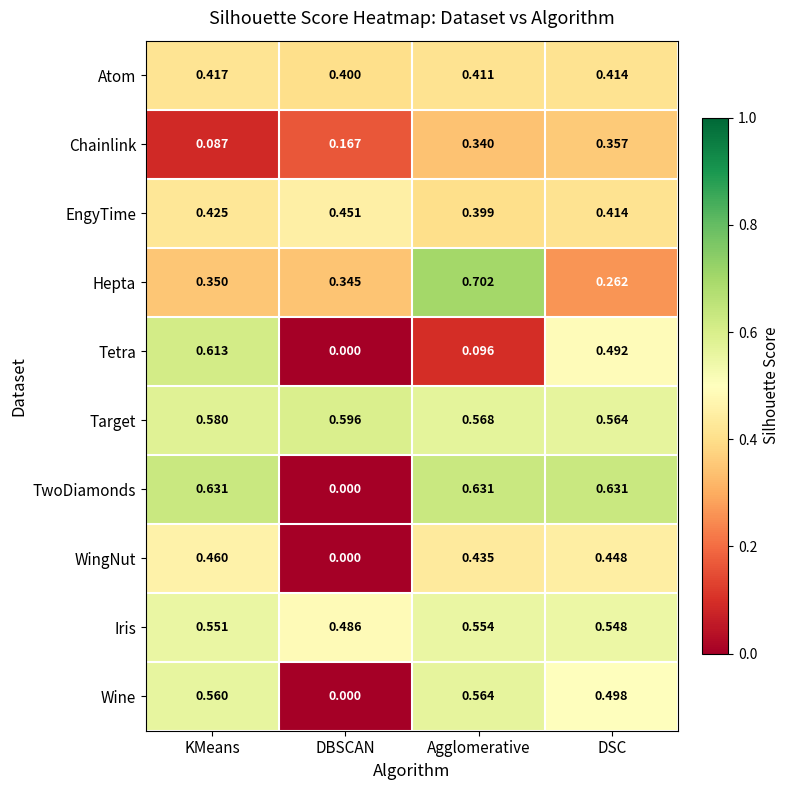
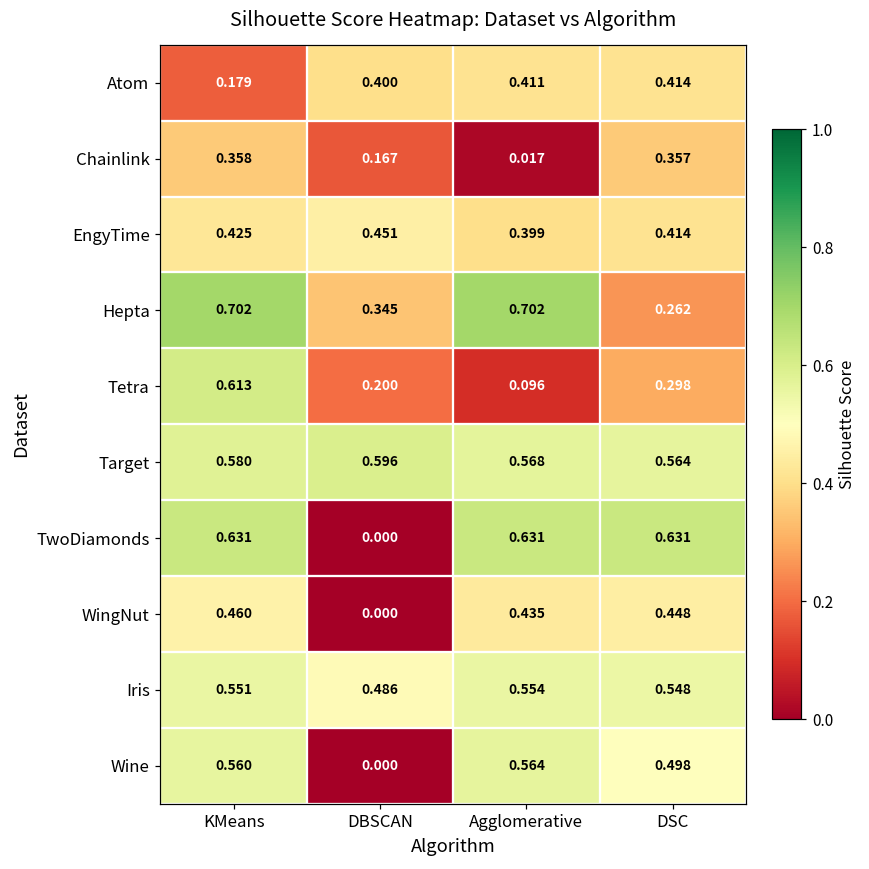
  {
    "Atom": {
-     "KMeans": 0.417,
+     "KMeans": 0.179,
      "DBSCAN": 0.400,
      "Agglomerative": 0.411,
      "DSC": 0.414
    },
    "Chainlink": {
-     "KMeans": 0.087,
+     "KMeans": 0.358,
      "DBSCAN": 0.167,
-     "Agglomerative": 0.340,
+     "Agglomerative": 0.017,
      "DSC": 0.357
    },
    "EngyTime": {
      "KMeans": 0.425,
      "DBSCAN": 0.451,
      "Agglomerative": 0.399,
      "DSC": 0.414
    },
    "Hepta": {
-     "KMeans": 0.350,
+     "KMeans": 0.702,
      "DBSCAN": 0.345,
      "Agglomerative": 0.702,
      "DSC": 0.262
    },
    "Tetra": {
      "KMeans": 0.613,
-     "DBSCAN": 0.000,
+     "DBSCAN": 0.200,
      "Agglomerative": 0.096,
-     "DSC": 0.492
+     "DSC": 0.298
    },
    "Target": {
      "KMeans": 0.580,
      "DBSCAN": 0.596,
      "Agglomerative": 0.568,
      "DSC": 0.564
    },
    "TwoDiamonds": {
      "KMeans": 0.631,
      "DBSCAN": 0.000,
      "Agglomerative": 0.631,
      "DSC": 0.631
    },
    "WingNut": {
      "KMeans": 0.460,
      "DBSCAN": 0.000,
      "Agglomerative": 0.435,
      "DSC": 0.448
    },
    "Iris": {
      "KMeans": 0.551,
      "DBSCAN": 0.486,
      "Agglomerative": 0.554,
      "DSC": 0.548
    },
    "Wine": {
      "KMeans": 0.560,
      "DBSCAN": 0.000,
      "Agglomerative": 0.564,
      "DSC": 0.498
    }
  }
